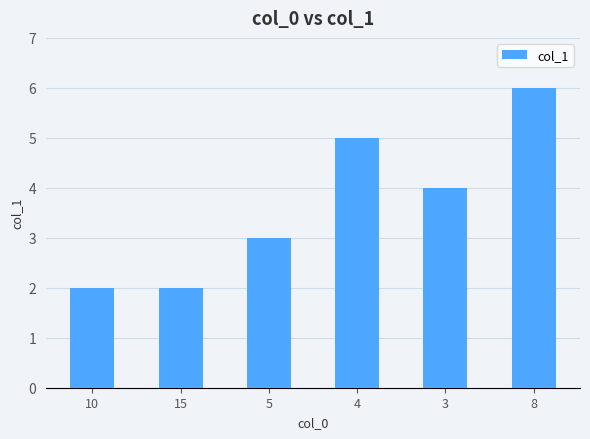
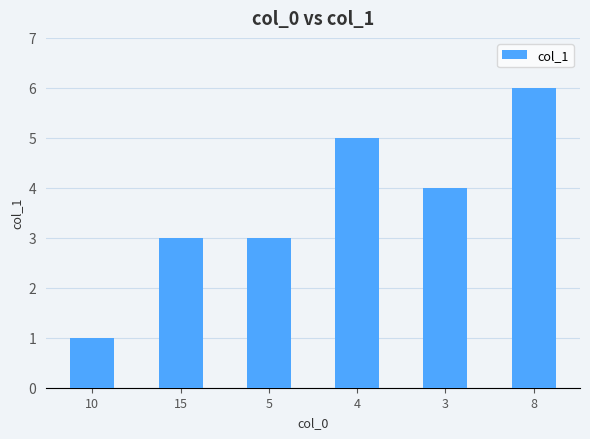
  {
-   "10": 2,
-   "15": 2,
+   "10": 1,
+   "15": 3,
    "5": 3,
    "4": 5,
    "3": 4,
    "8": 6
  }
